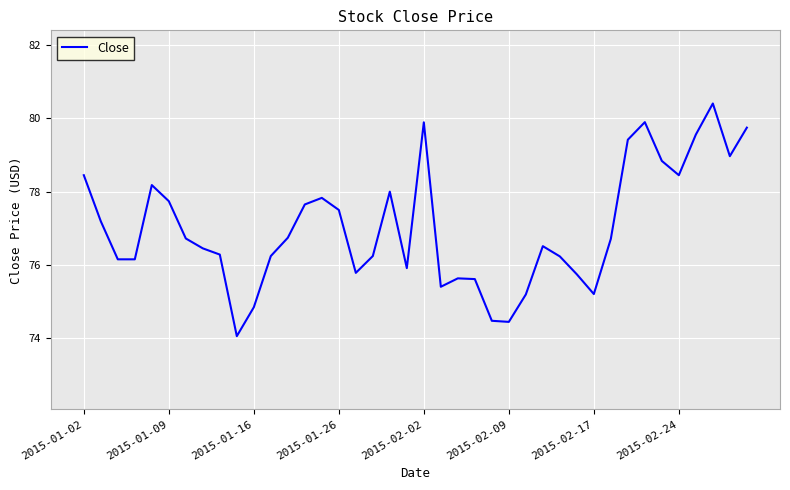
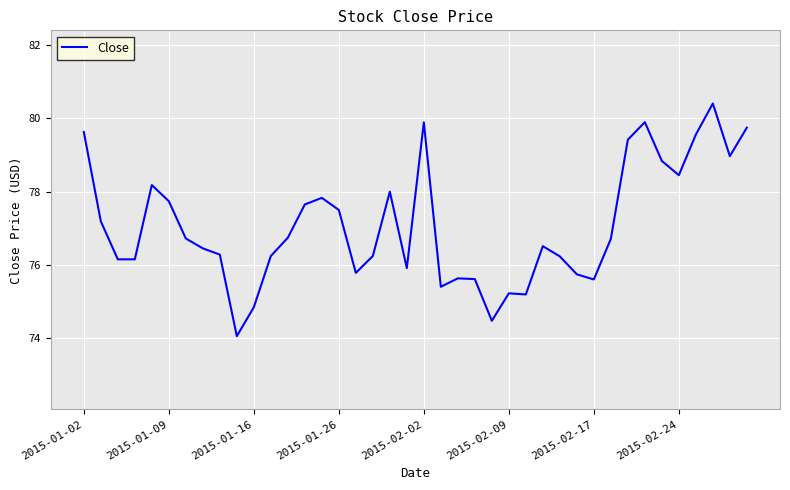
  {
-   "2015-01-02": 78.4,
+   "2015-01-02": 79.6,
    "2015-01-09": 77.7,
    "2015-01-16": 74.8,
    "2015-01-26": 77.5,
    "2015-02-02": 79.9,
-   "2015-02-09": 74.4,
-   "2015-02-17": 75.2,
+   "2015-02-09": 75.2,
+   "2015-02-17": 75.6,
    "2015-02-24": 78.4
  }
